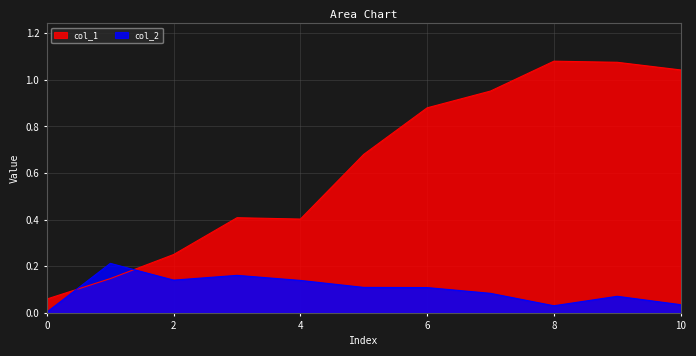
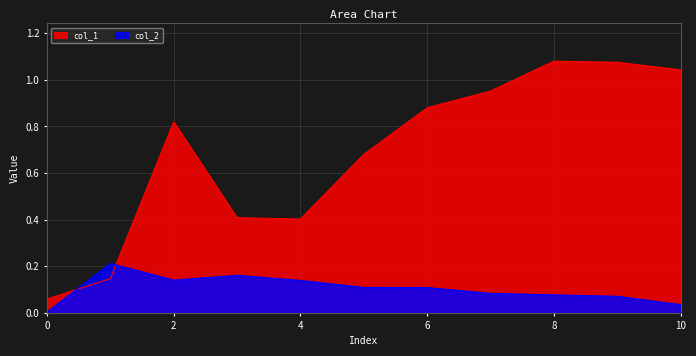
  {
    "col_1": {
      "0": 0.06,
-     "2": 0.25,
+     "2": 0.82,
      "4": 0.40,
      "6": 0.88,
      "8": 1.08,
      "10": 1.04
    },
    "col_2": {
      "0": 0.00,
      "2": 0.14,
      "4": 0.14,
      "6": 0.11,
-     "8": 0.03,
+     "8": 0.08,
      "10": 0.03
    }
  }
